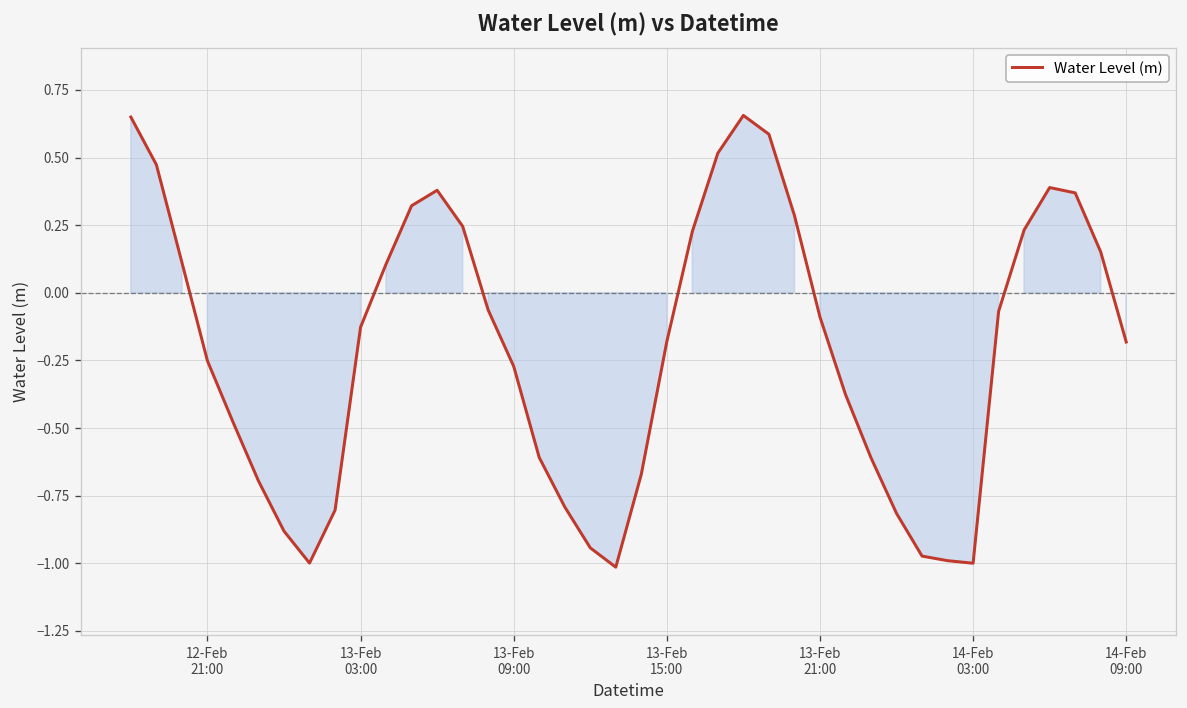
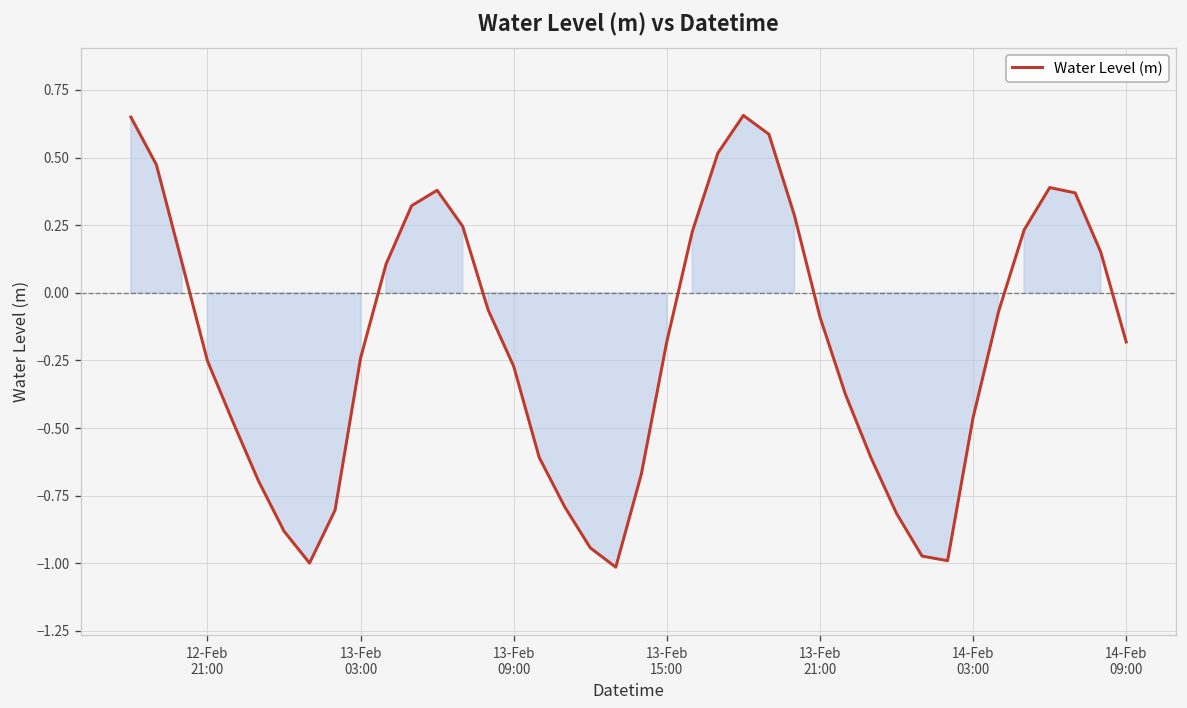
  {
    "12-Feb 21:00": -0.25,
-   "13-Feb 03:00": -0.13,
+   "13-Feb 03:00": -0.24,
    "13-Feb 09:00": -0.27,
    "13-Feb 15:00": -0.18,
    "13-Feb 21:00": -0.09,
-   "14-Feb 03:00": -1.00,
+   "14-Feb 03:00": -0.46,
    "14-Feb 09:00": -0.18
  }
